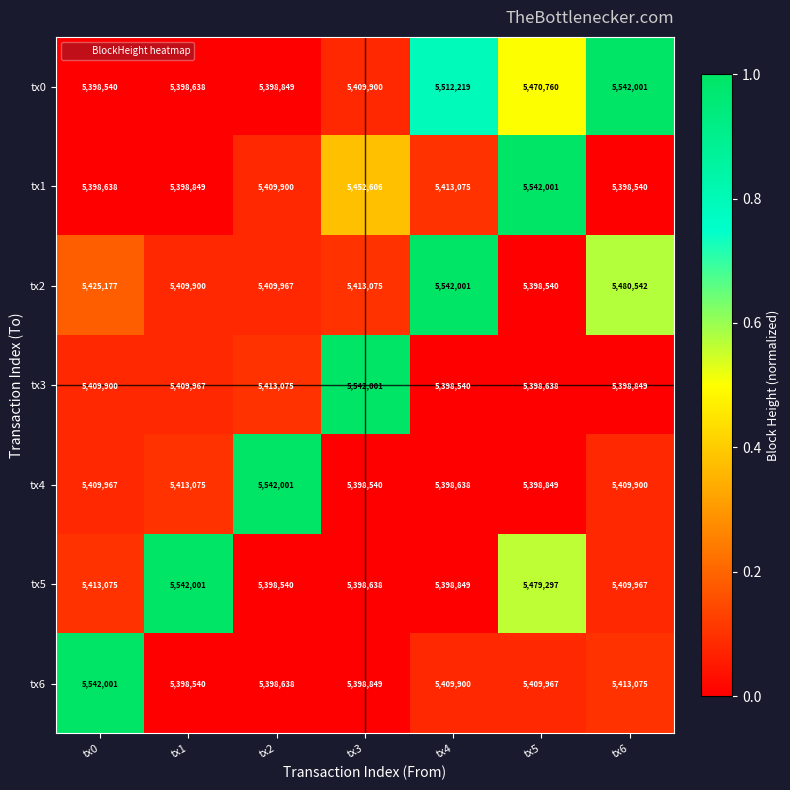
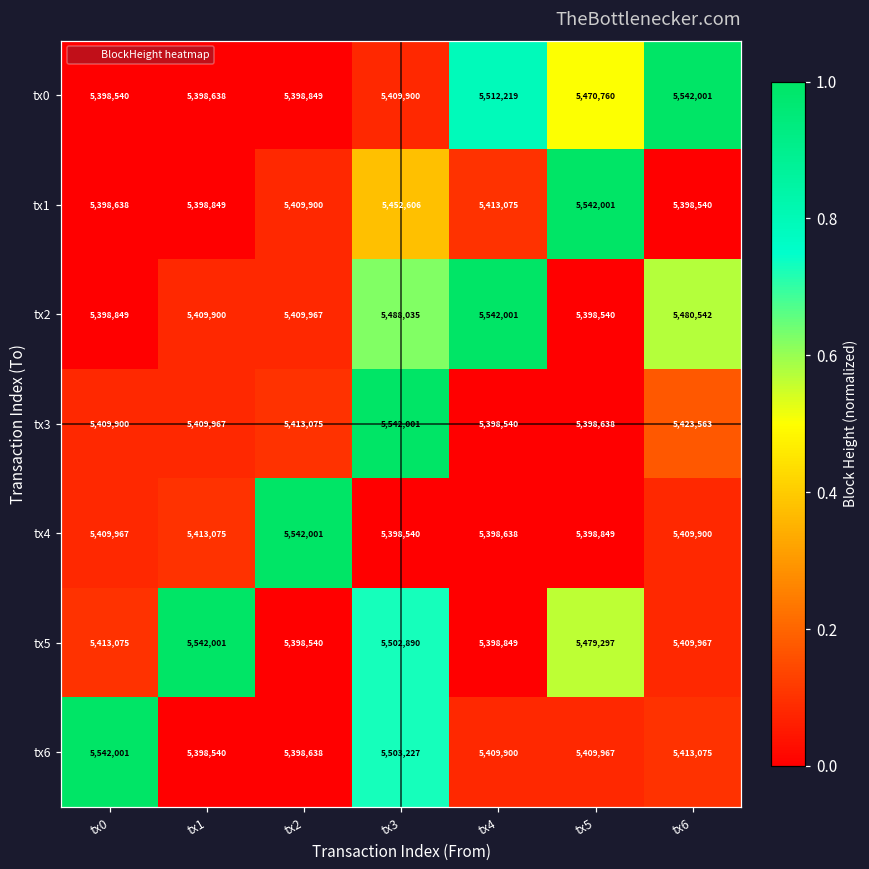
  {
    "tx0": {
      "tx0": "5,398,540",
      "tx1": "5,398,638",
      "tx2": "5,398,849",
      "tx3": "5,409,900",
      "tx4": "5,512,219",
      "tx5": "5,470,760",
      "tx6": "5,542,001"
    },
    "tx1": {
      "tx0": "5,398,638",
      "tx1": "5,398,849",
      "tx2": "5,409,900",
      "tx3": "5,452,606",
      "tx4": "5,413,075",
      "tx5": "5,542,001",
      "tx6": "5,398,540"
    },
    "tx2": {
-     "tx0": "5,425,177",
+     "tx0": "5,398,849",
      "tx1": "5,409,900",
      "tx2": "5,409,967",
-     "tx3": "5,413,075",
+     "tx3": "5,488,035",
      "tx4": "5,542,001",
      "tx5": "5,398,540",
      "tx6": "5,480,542"
    },
    "tx3": {
      "tx0": "5,409,900",
      "tx1": "5,409,967",
      "tx2": "5,413,075",
      "tx3": "5,542,001",
      "tx4": "5,398,540",
      "tx5": "5,398,638",
-     "tx6": "5,398,849"
+     "tx6": "5,423,563"
    },
    "tx4": {
      "tx0": "5,409,967",
      "tx1": "5,413,075",
      "tx2": "5,542,001",
      "tx3": "5,398,540",
      "tx4": "5,398,638",
      "tx5": "5,398,849",
      "tx6": "5,409,900"
    },
    "tx5": {
      "tx0": "5,413,075",
      "tx1": "5,542,001",
      "tx2": "5,398,540",
-     "tx3": "5,398,638",
+     "tx3": "5,502,890",
      "tx4": "5,398,849",
      "tx5": "5,479,297",
      "tx6": "5,409,967"
    },
    "tx6": {
      "tx0": "5,542,001",
      "tx1": "5,398,540",
      "tx2": "5,398,638",
-     "tx3": "5,398,849",
+     "tx3": "5,503,227",
      "tx4": "5,409,900",
      "tx5": "5,409,967",
      "tx6": "5,413,075"
    }
  }
